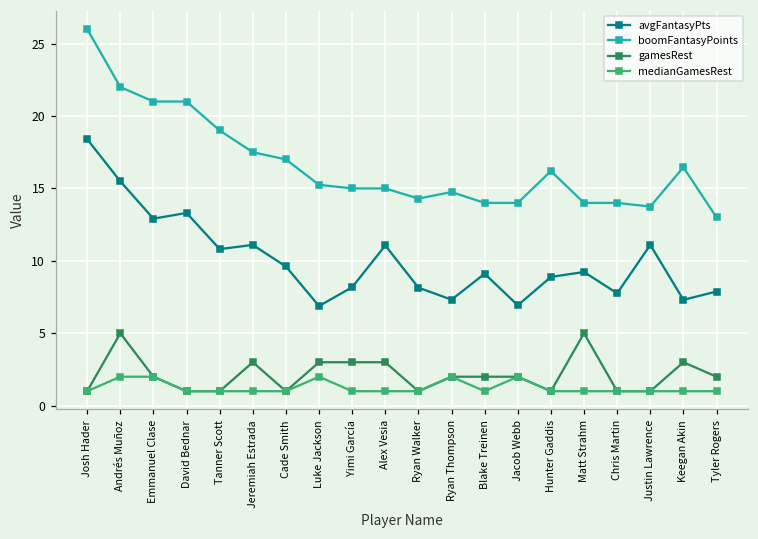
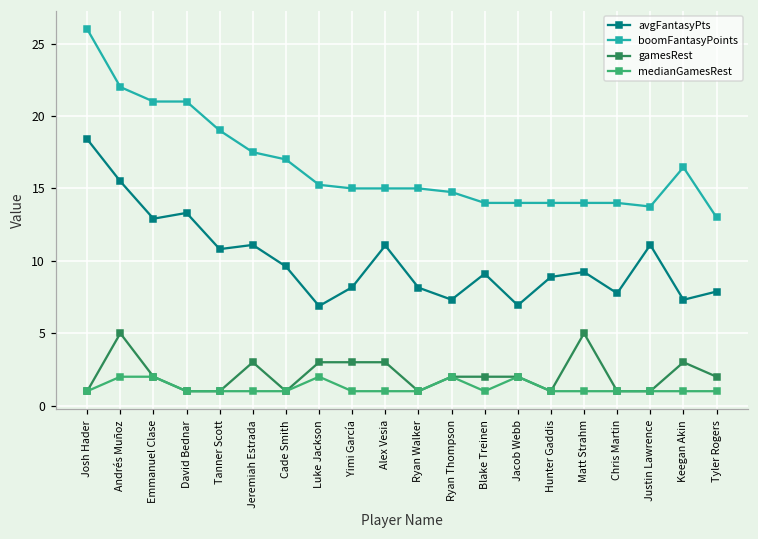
  {
    "avgFantasyPts": {
      "Josh Hader": 18.4,
      "Andrés Muñoz": 15.5,
      "Emmanuel Clase": 12.9,
      "David Bednar": 13.3,
      "Tanner Scott": 10.8,
      "Jeremiah Estrada": 11.1,
      "Cade Smith": 9.6,
      "Luke Jackson": 6.9,
      "Yimi García": 8.2,
      "Alex Vesia": 11.1,
      "Ryan Walker": 8.2,
      "Ryan Thompson": 7.3,
      "Blake Treinen": 9.1,
      "Jacob Webb": 6.9,
      "Hunter Gaddis": 8.9,
      "Matt Strahm": 9.2,
      "Chris Martin": 7.8,
      "Justin Lawrence": 11.1,
      "Keegan Akin": 7.3,
      "Tyler Rogers": 7.9
    },
    "boomFantasyPoints": {
      "Josh Hader": 26.0,
      "Andrés Muñoz": 22.0,
      "Emmanuel Clase": 21.0,
      "David Bednar": 21.0,
      "Tanner Scott": 19.0,
      "Jeremiah Estrada": 17.5,
      "Cade Smith": 17.0,
      "Luke Jackson": 15.3,
      "Yimi García": 15.0,
      "Alex Vesia": 15.0,
-     "Ryan Walker": 14.3,
+     "Ryan Walker": 15.0,
      "Ryan Thompson": 14.8,
      "Blake Treinen": 14.0,
      "Jacob Webb": 14.0,
-     "Hunter Gaddis": 16.2,
+     "Hunter Gaddis": 14.0,
      "Matt Strahm": 14.0,
      "Chris Martin": 14.0,
      "Justin Lawrence": 13.8,
      "Keegan Akin": 16.5,
      "Tyler Rogers": 13.0
    }
  }
